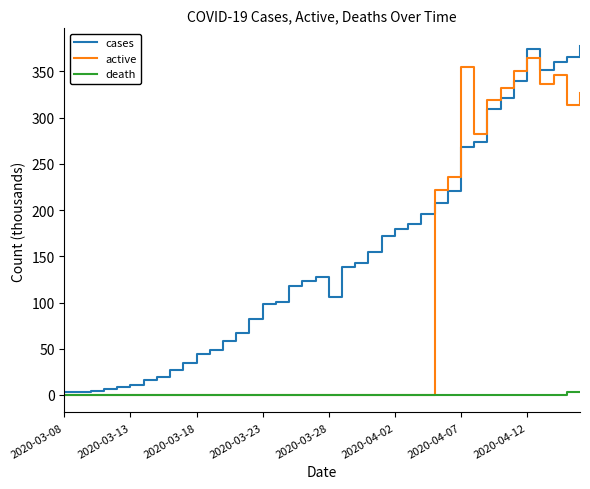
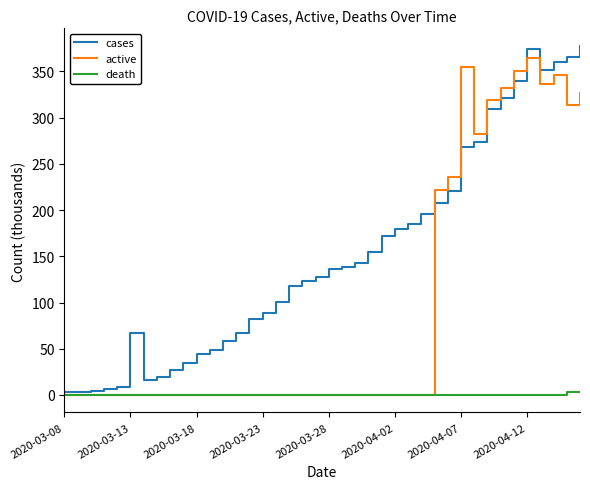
  {
    "cases": {
-     "2020-03-13": 10,
+     "2020-03-13": 70,
      "2020-03-18": 40,
-     "2020-03-23": 100,
-     "2020-03-28": 110,
+     "2020-03-23": 90,
+     "2020-03-28": 140,
      "2020-04-02": 180,
      "2020-04-07": 270,
      "2020-04-12": 370
    },
    "active": {
      "2020-04-07": 360,
      "2020-04-12": 370
    },
    "death": {
      "2020-04-07": 0,
      "2020-04-12": 0
    }
  }
